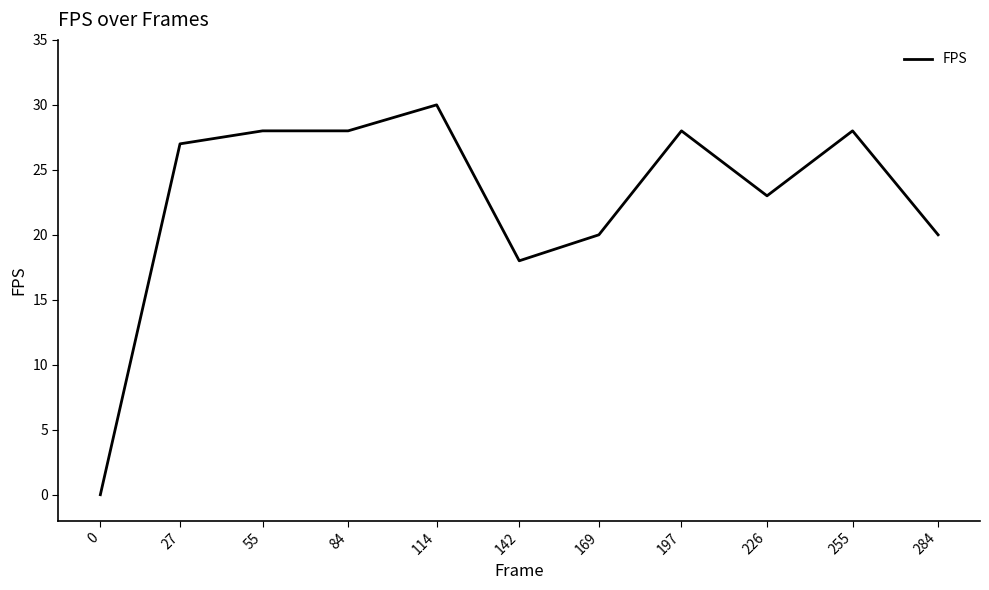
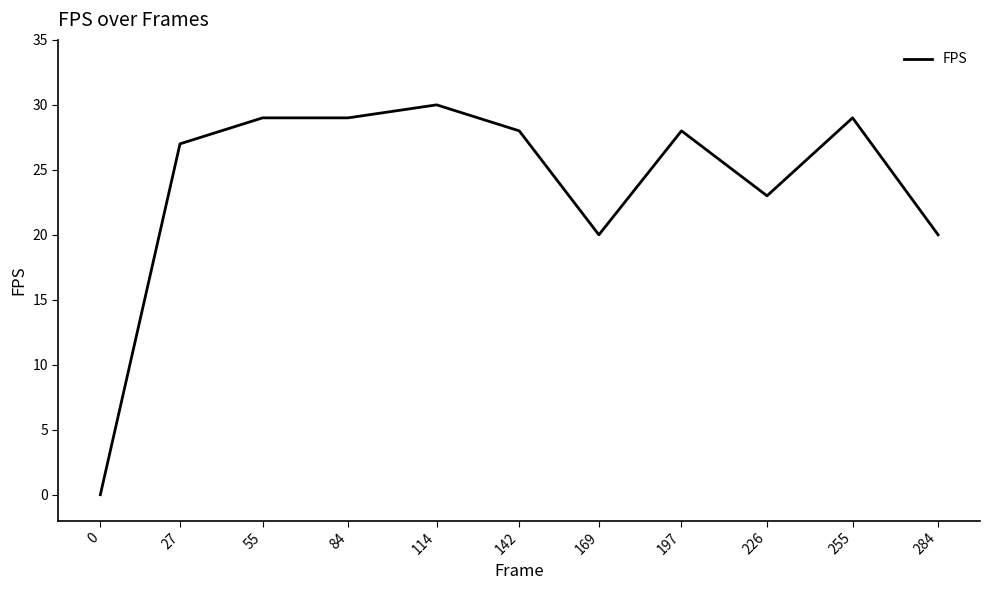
  {
    "0": 0,
    "27": 27,
-   "55": 28,
-   "84": 28,
+   "55": 29,
+   "84": 29,
    "114": 30,
-   "142": 18,
+   "142": 28,
    "169": 20,
    "197": 28,
    "226": 23,
-   "255": 28,
+   "255": 29,
    "284": 20
  }
